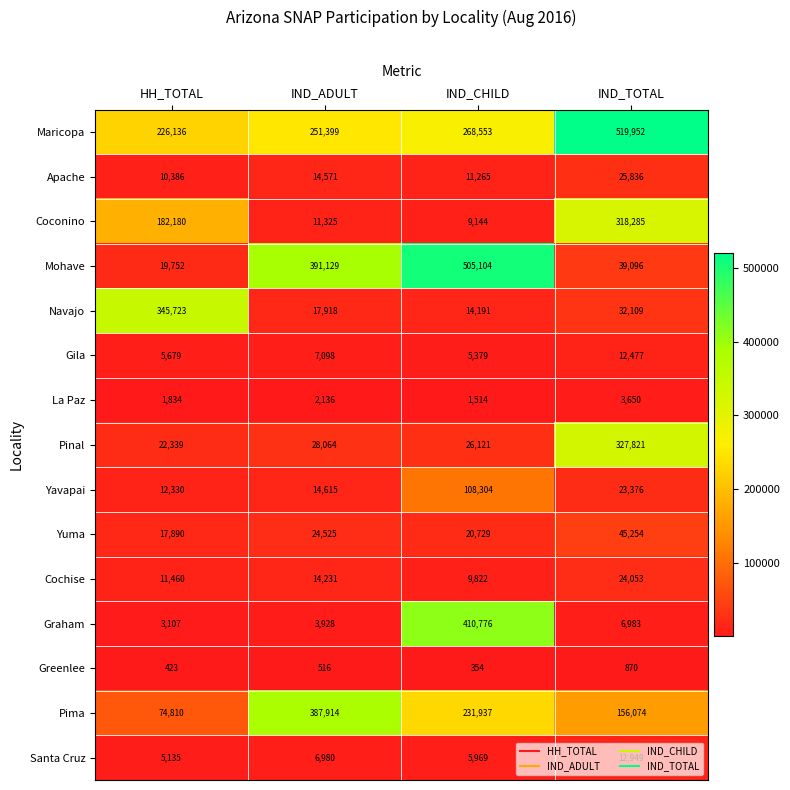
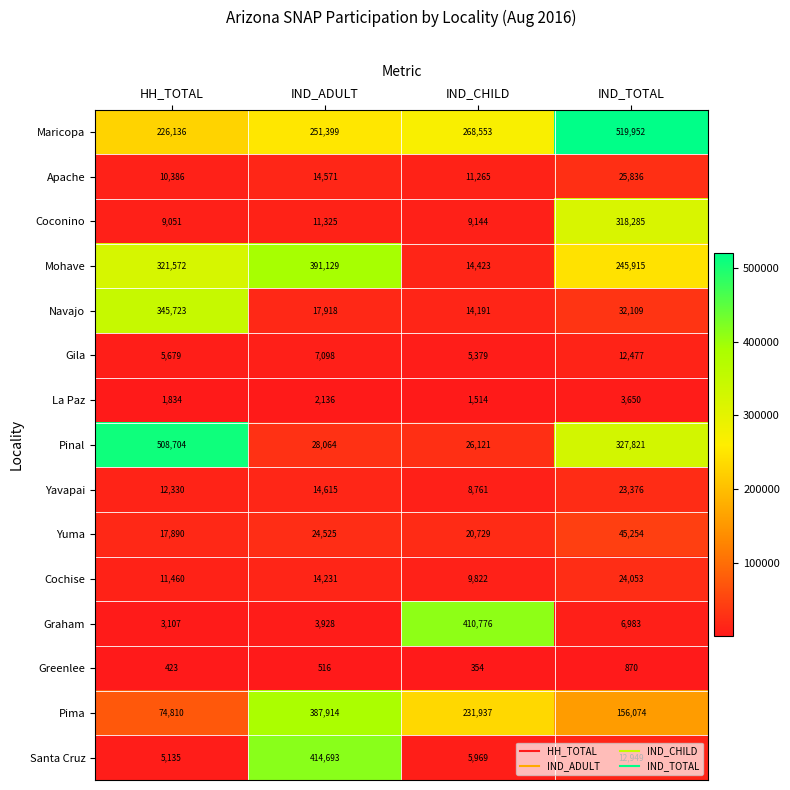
  {
    "Maricopa": {
      "HH_TOTAL": "226,136",
      "IND_ADULT": "251,399",
      "IND_CHILD": "268,553",
      "IND_TOTAL": "519,952"
    },
    "Apache": {
      "HH_TOTAL": "10,386",
      "IND_ADULT": "14,571",
      "IND_CHILD": "11,265",
      "IND_TOTAL": "25,836"
    },
    "Coconino": {
-     "HH_TOTAL": "182,180",
+     "HH_TOTAL": "9,051",
      "IND_ADULT": "11,325",
      "IND_CHILD": "9,144",
      "IND_TOTAL": "318,285"
    },
    "Mohave": {
-     "HH_TOTAL": "19,752",
+     "HH_TOTAL": "321,572",
      "IND_ADULT": "391,129",
-     "IND_CHILD": "505,104",
-     "IND_TOTAL": "39,096"
+     "IND_CHILD": "14,423",
+     "IND_TOTAL": "245,915"
    },
    "Navajo": {
      "HH_TOTAL": "345,723",
      "IND_ADULT": "17,918",
      "IND_CHILD": "14,191",
      "IND_TOTAL": "32,109"
    },
    "Gila": {
      "HH_TOTAL": "5,679",
      "IND_ADULT": "7,098",
      "IND_CHILD": "5,379",
      "IND_TOTAL": "12,477"
    },
    "La Paz": {
      "HH_TOTAL": "1,834",
      "IND_ADULT": "2,136",
      "IND_CHILD": "1,514",
      "IND_TOTAL": "3,650"
    },
    "Pinal": {
-     "HH_TOTAL": "22,339",
+     "HH_TOTAL": "508,704",
      "IND_ADULT": "28,064",
      "IND_CHILD": "26,121",
      "IND_TOTAL": "327,821"
    },
    "Yavapai": {
      "HH_TOTAL": "12,330",
      "IND_ADULT": "14,615",
-     "IND_CHILD": "108,304",
+     "IND_CHILD": "8,761",
      "IND_TOTAL": "23,376"
    },
    "Yuma": {
      "HH_TOTAL": "17,890",
      "IND_ADULT": "24,525",
      "IND_CHILD": "20,729",
      "IND_TOTAL": "45,254"
    },
    "Cochise": {
      "HH_TOTAL": "11,460",
      "IND_ADULT": "14,231",
      "IND_CHILD": "9,822",
      "IND_TOTAL": "24,053"
    },
    "Graham": {
      "HH_TOTAL": "3,107",
      "IND_ADULT": "3,928",
      "IND_CHILD": "410,776",
      "IND_TOTAL": "6,983"
    },
    "Greenlee": {
      "HH_TOTAL": "423",
      "IND_ADULT": "516",
      "IND_CHILD": "354",
      "IND_TOTAL": "870"
    },
    "Pima": {
      "HH_TOTAL": "74,810",
      "IND_ADULT": "387,914",
      "IND_CHILD": "231,937",
      "IND_TOTAL": "156,074"
    },
    "Santa Cruz": {
      "HH_TOTAL": "5,135",
-     "IND_ADULT": "6,980",
+     "IND_ADULT": "414,693",
      "IND_CHILD": "5,969"
    }
  }
